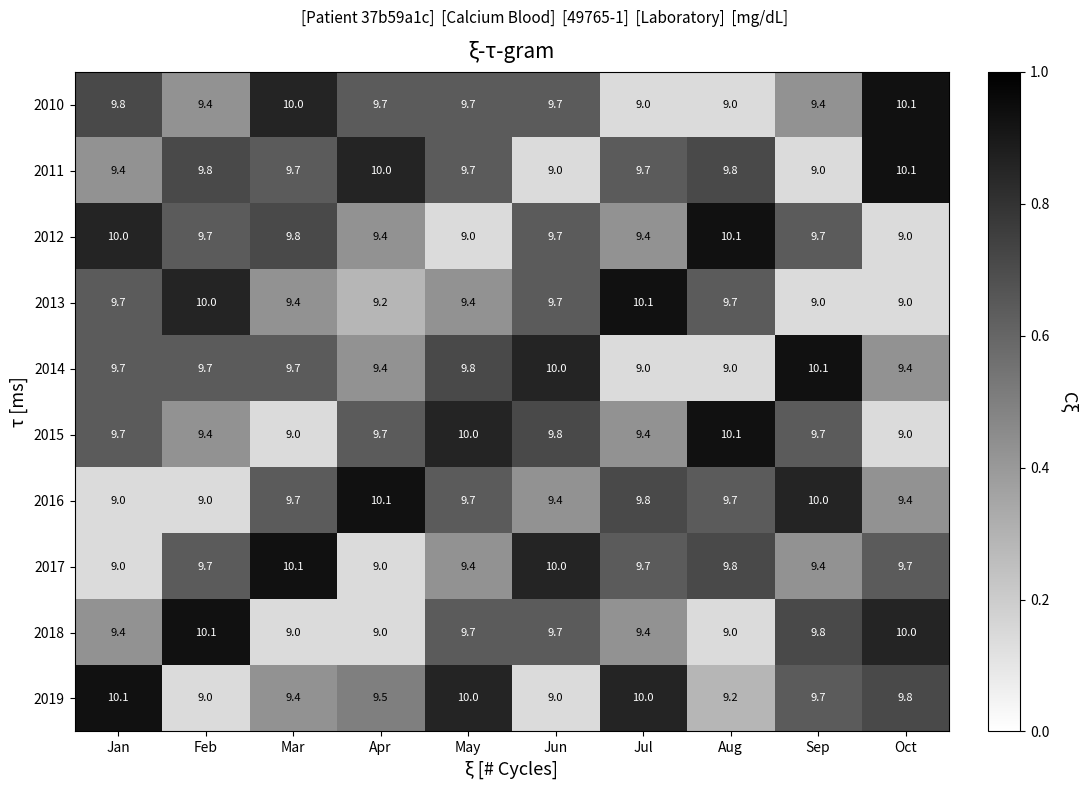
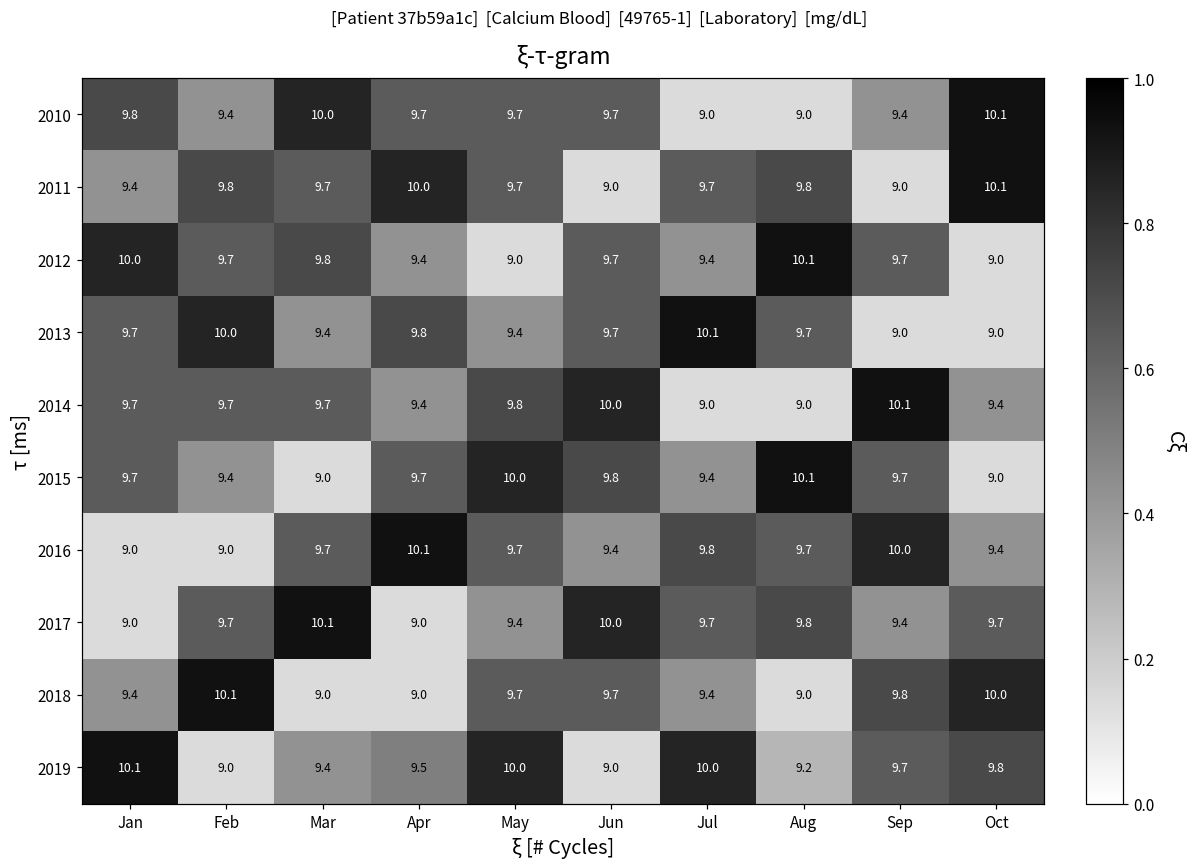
  {
    "2010": {
      "Jan": 9.8,
      "Feb": 9.4,
      "Mar": 10.0,
      "Apr": 9.7,
      "May": 9.7,
      "Jun": 9.7,
      "Jul": 9.0,
      "Aug": 9.0,
      "Sep": 9.4,
      "Oct": 10.1
    },
    "2011": {
      "Jan": 9.4,
      "Feb": 9.8,
      "Mar": 9.7,
      "Apr": 10.0,
      "May": 9.7,
      "Jun": 9.0,
      "Jul": 9.7,
      "Aug": 9.8,
      "Sep": 9.0,
      "Oct": 10.1
    },
    "2012": {
      "Jan": 10.0,
      "Feb": 9.7,
      "Mar": 9.8,
      "Apr": 9.4,
      "May": 9.0,
      "Jun": 9.7,
      "Jul": 9.4,
      "Aug": 10.1,
      "Sep": 9.7,
      "Oct": 9.0
    },
    "2013": {
      "Jan": 9.7,
      "Feb": 10.0,
      "Mar": 9.4,
-     "Apr": 9.2,
+     "Apr": 9.8,
      "May": 9.4,
      "Jun": 9.7,
      "Jul": 10.1,
      "Aug": 9.7,
      "Sep": 9.0,
      "Oct": 9.0
    },
    "2014": {
      "Jan": 9.7,
      "Feb": 9.7,
      "Mar": 9.7,
      "Apr": 9.4,
      "May": 9.8,
      "Jun": 10.0,
      "Jul": 9.0,
      "Aug": 9.0,
      "Sep": 10.1,
      "Oct": 9.4
    },
    "2015": {
      "Jan": 9.7,
      "Feb": 9.4,
      "Mar": 9.0,
      "Apr": 9.7,
      "May": 10.0,
      "Jun": 9.8,
      "Jul": 9.4,
      "Aug": 10.1,
      "Sep": 9.7,
      "Oct": 9.0
    },
    "2016": {
      "Jan": 9.0,
      "Feb": 9.0,
      "Mar": 9.7,
      "Apr": 10.1,
      "May": 9.7,
      "Jun": 9.4,
      "Jul": 9.8,
      "Aug": 9.7,
      "Sep": 10.0,
      "Oct": 9.4
    },
    "2017": {
      "Jan": 9.0,
      "Feb": 9.7,
      "Mar": 10.1,
      "Apr": 9.0,
      "May": 9.4,
      "Jun": 10.0,
      "Jul": 9.7,
      "Aug": 9.8,
      "Sep": 9.4,
      "Oct": 9.7
    },
    "2018": {
      "Jan": 9.4,
      "Feb": 10.1,
      "Mar": 9.0,
      "Apr": 9.0,
      "May": 9.7,
      "Jun": 9.7,
      "Jul": 9.4,
      "Aug": 9.0,
      "Sep": 9.8,
      "Oct": 10.0
    },
    "2019": {
      "Jan": 10.1,
      "Feb": 9.0,
      "Mar": 9.4,
      "Apr": 9.5,
      "May": 10.0,
      "Jun": 9.0,
      "Jul": 10.0,
      "Aug": 9.2,
      "Sep": 9.7,
      "Oct": 9.8
    }
  }
